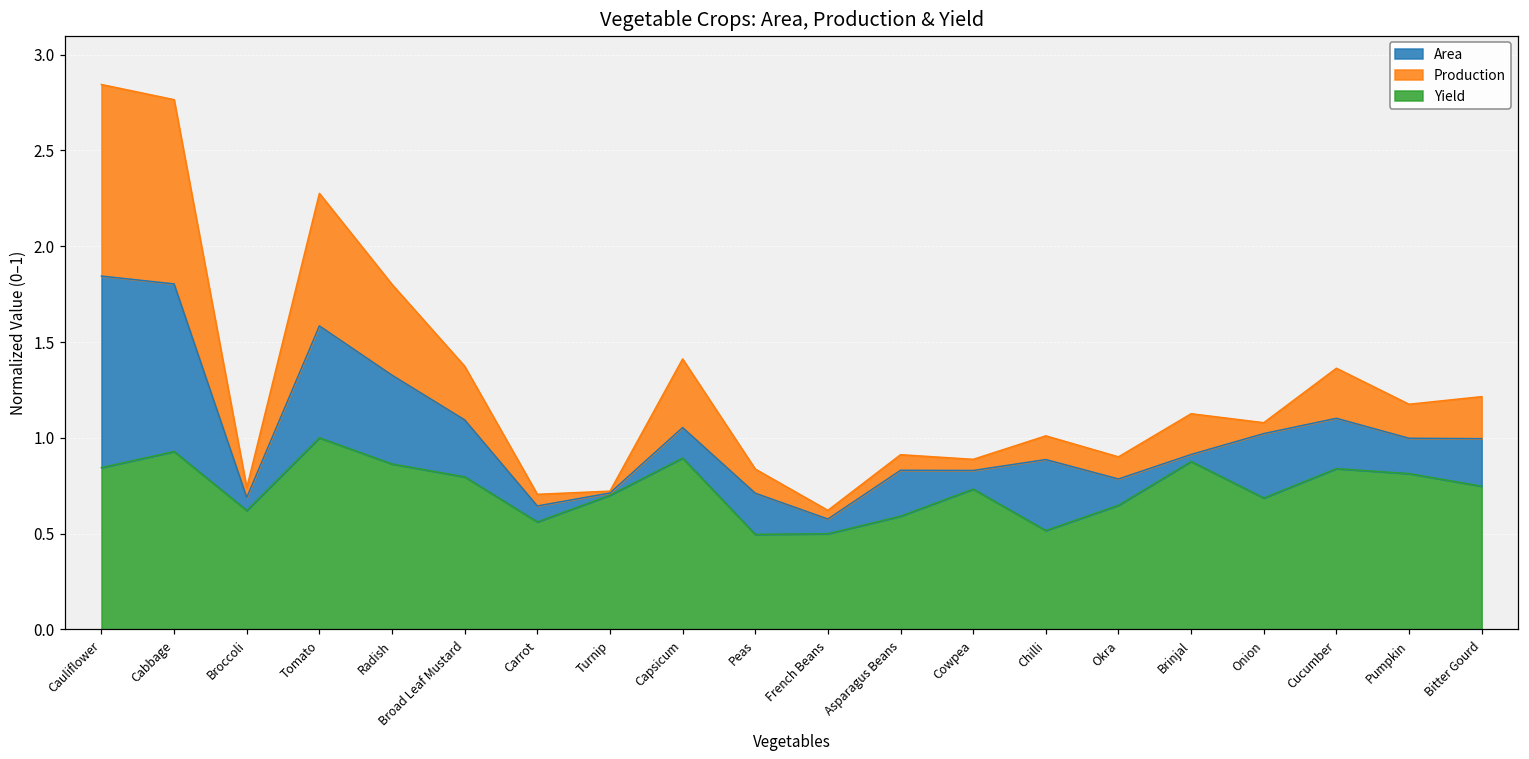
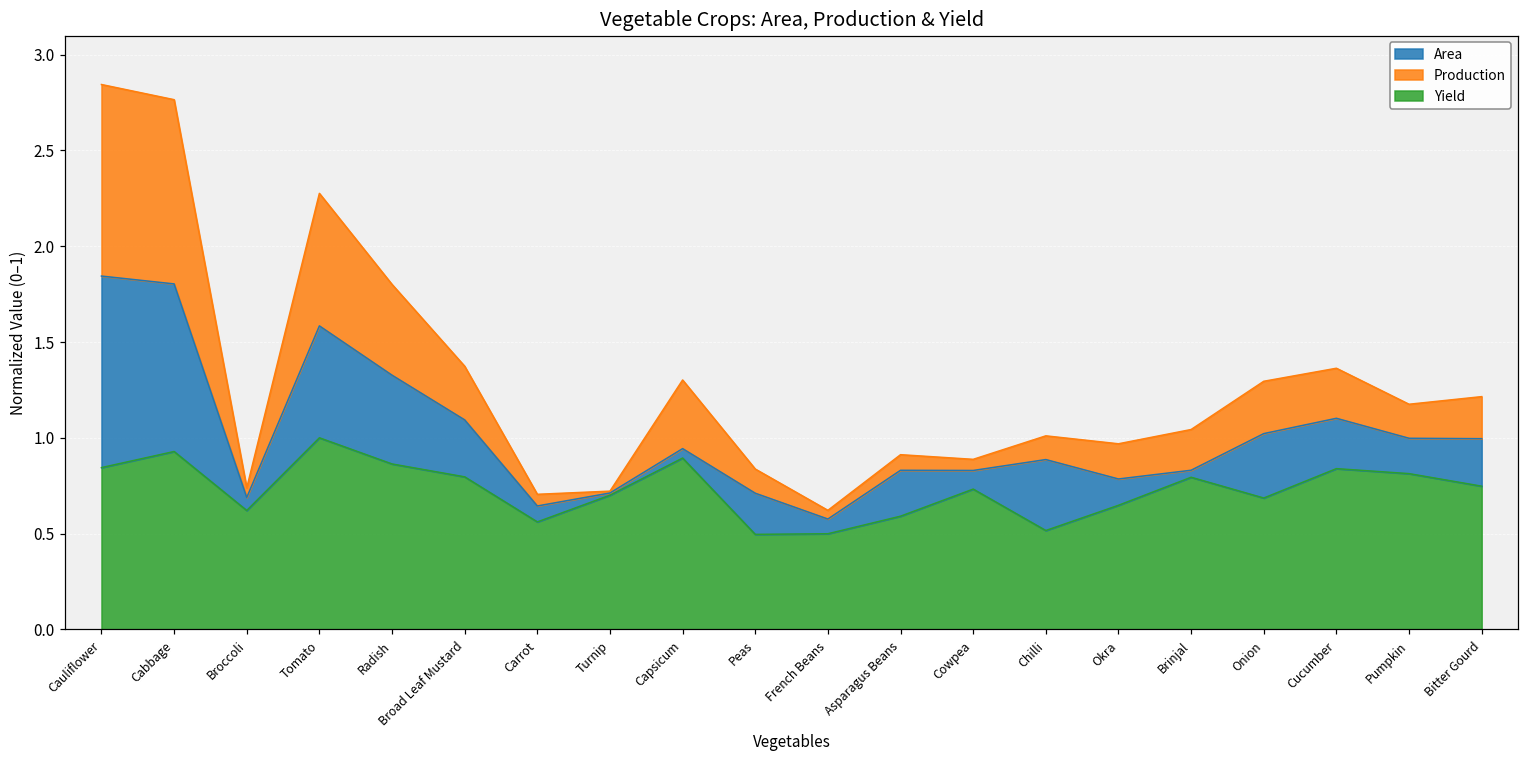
  {
    "Yield": {
      "Cauliflower": 0.84,
      "Cabbage": 0.93,
      "Broccoli": 0.62,
      "Tomato": 1.00,
      "Radish": 0.86,
      "Broad Leaf Mustard": 0.80,
      "Carrot": 0.56,
      "Capsicum": 0.89,
      "Peas": 0.50,
      "French Beans": 0.50,
      "Asparagus Beans": 0.59,
      "Cowpea": 0.73,
      "Chilli": 0.52,
      "Okra": 0.65,
-     "Brinjal": 0.88,
+     "Brinjal": 0.79,
      "Onion": 0.69,
      "Cucumber": 0.84,
      "Pumpkin": 0.81,
      "Bitter Gourd": 0.75
    },
    "Area": {
      "Cauliflower": 1.00,
      "Cabbage": 0.88,
      "Broccoli": 0.07,
      "Tomato": 0.58,
      "Radish": 0.46,
      "Broad Leaf Mustard": 0.30,
      "Carrot": 0.08,
-     "Capsicum": 0.16,
+     "Capsicum": 0.05,
      "Peas": 0.21,
      "French Beans": 0.08,
      "Asparagus Beans": 0.24,
      "Cowpea": 0.10,
      "Chilli": 0.37,
      "Okra": 0.14,
      "Brinjal": 0.04,
      "Onion": 0.34,
      "Cucumber": 0.26,
      "Pumpkin": 0.18,
      "Bitter Gourd": 0.25
    },
    "Production": {
      "Cauliflower": 1.00,
      "Cabbage": 0.96,
      "Broccoli": 0.05,
      "Tomato": 0.69,
      "Radish": 0.47,
      "Broad Leaf Mustard": 0.28,
      "Carrot": 0.06,
      "Capsicum": 0.36,
      "Peas": 0.13,
      "French Beans": 0.05,
      "Asparagus Beans": 0.08,
      "Cowpea": 0.06,
      "Chilli": 0.12,
-     "Okra": 0.12,
+     "Okra": 0.18,
      "Brinjal": 0.21,
-     "Onion": 0.06,
+     "Onion": 0.27,
      "Cucumber": 0.26,
      "Pumpkin": 0.18,
      "Bitter Gourd": 0.22
    }
  }
